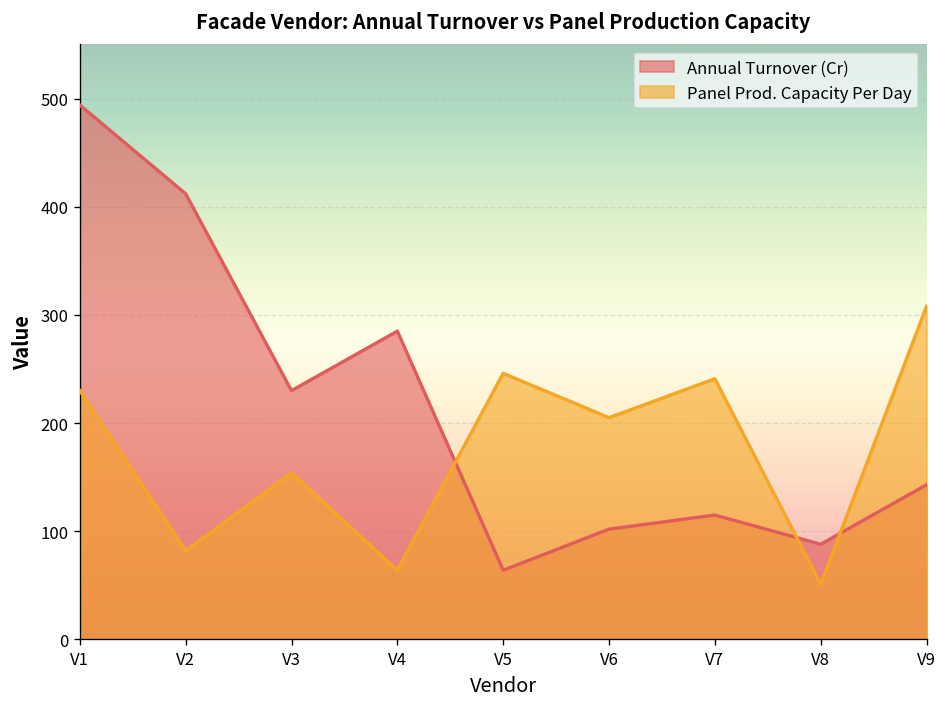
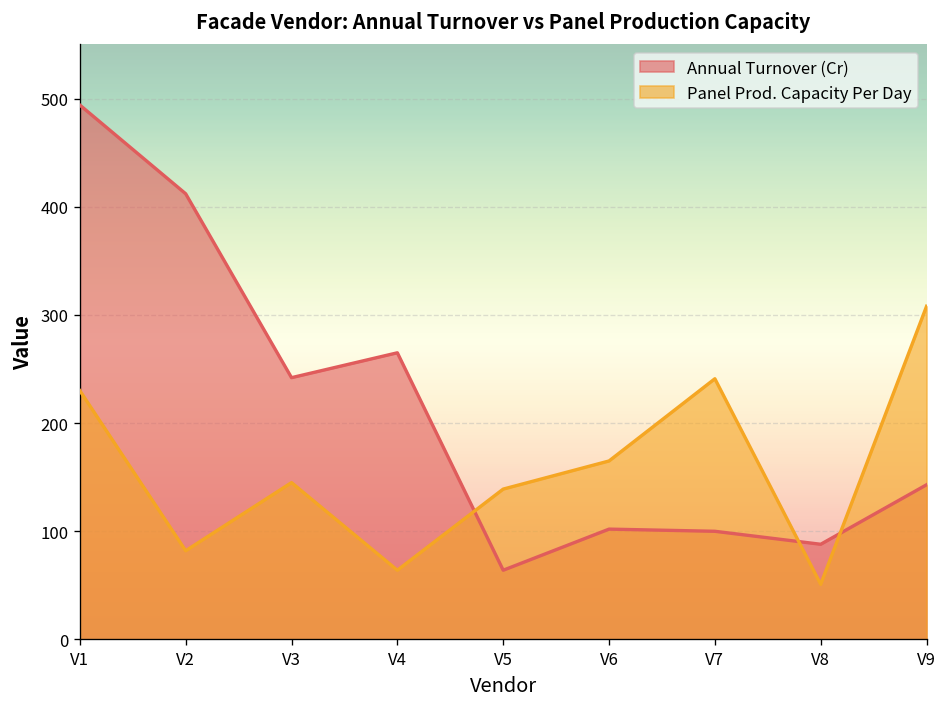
  {
    "Annual Turnover (Cr)": {
      "V1": 490,
      "V2": 410,
-     "V3": 230,
-     "V4": 290,
+     "V3": 240,
+     "V4": 270,
      "V5": 60,
      "V6": 100,
-     "V7": 120,
+     "V7": 100,
      "V8": 90,
      "V9": 140
    },
    "Panel Prod. Capacity Per Day": {
      "V1": 230,
      "V2": 80,
-     "V3": 154,
+     "V3": 145,
      "V4": 60,
-     "V5": 250,
-     "V6": 210,
+     "V5": 140,
+     "V6": 170,
      "V7": 240,
      "V8": 50,
      "V9": 310
    }
  }
